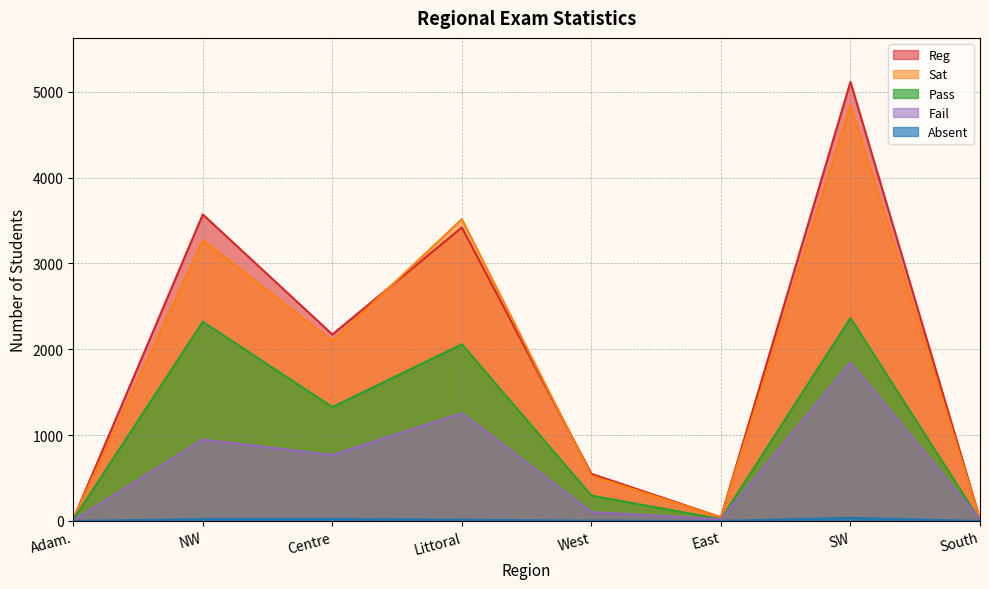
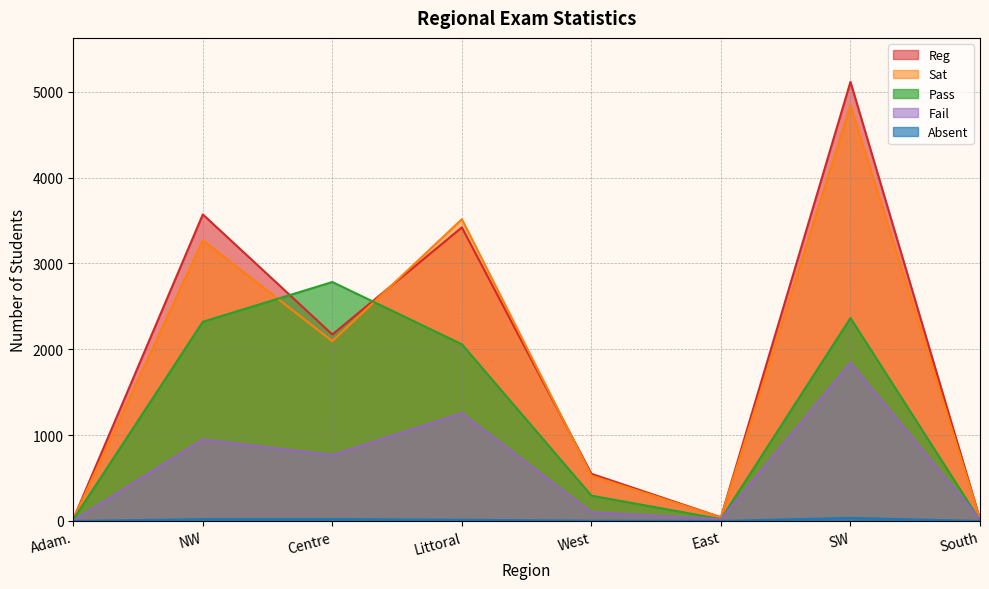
  {
    "Reg": {
      "NW": 3600,
      "Centre": 2200,
      "Littoral": 3400,
      "SW": 5100
    },
    "Sat": {
      "NW": 3300,
      "Centre": 2100,
      "Littoral": 3500,
      "SW": 4800
    },
    "Pass": {
      "NW": 2300,
-     "Centre": 1300,
+     "Centre": 2800,
      "Littoral": 2100,
      "West": 300,
      "SW": 2400
    },
    "Fail": {
      "NW": 900,
      "Centre": 800,
      "Littoral": 1300,
      "West": 100,
      "SW": 1800
    },
    "Absent": {
      "NW": 0,
      "Centre": 0,
      "Littoral": 0,
      "West": 0,
      "SW": 0
    }
  }
